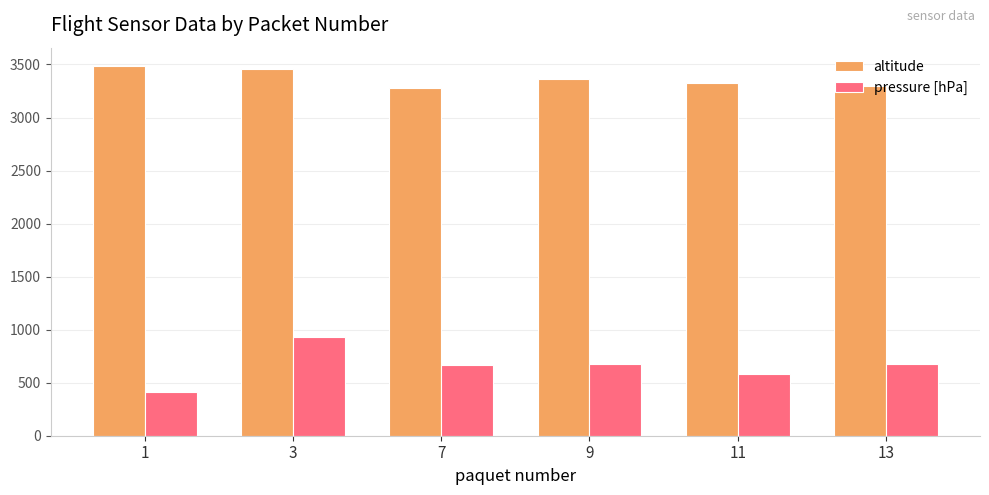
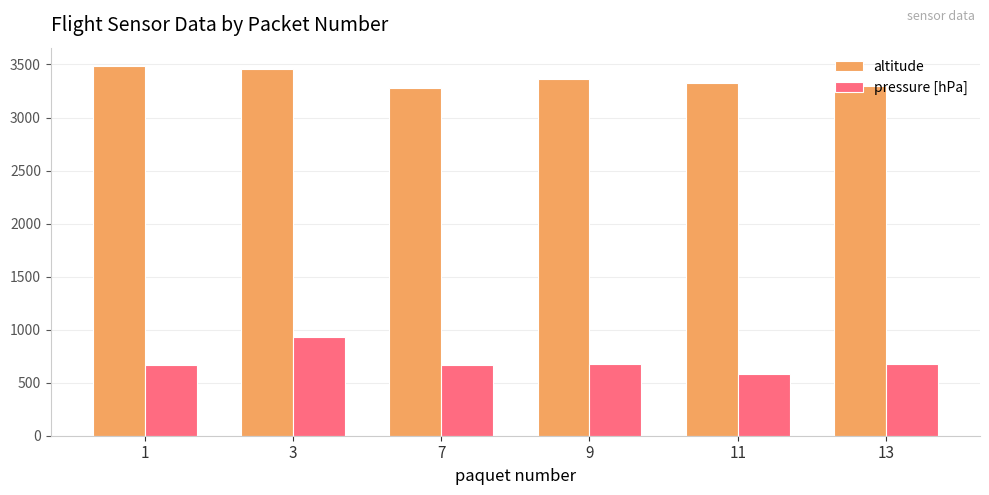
  {
    "altitude": {
      "1": 3480,
      "3": 3460,
      "7": 3280,
      "9": 3360,
      "11": 3330,
      "13": 3300
    },
    "pressure [hPa]": {
-     "1": 410,
+     "1": 660,
      "3": 930,
      "7": 670,
      "9": 670,
      "11": 580,
      "13": 680
    }
  }
